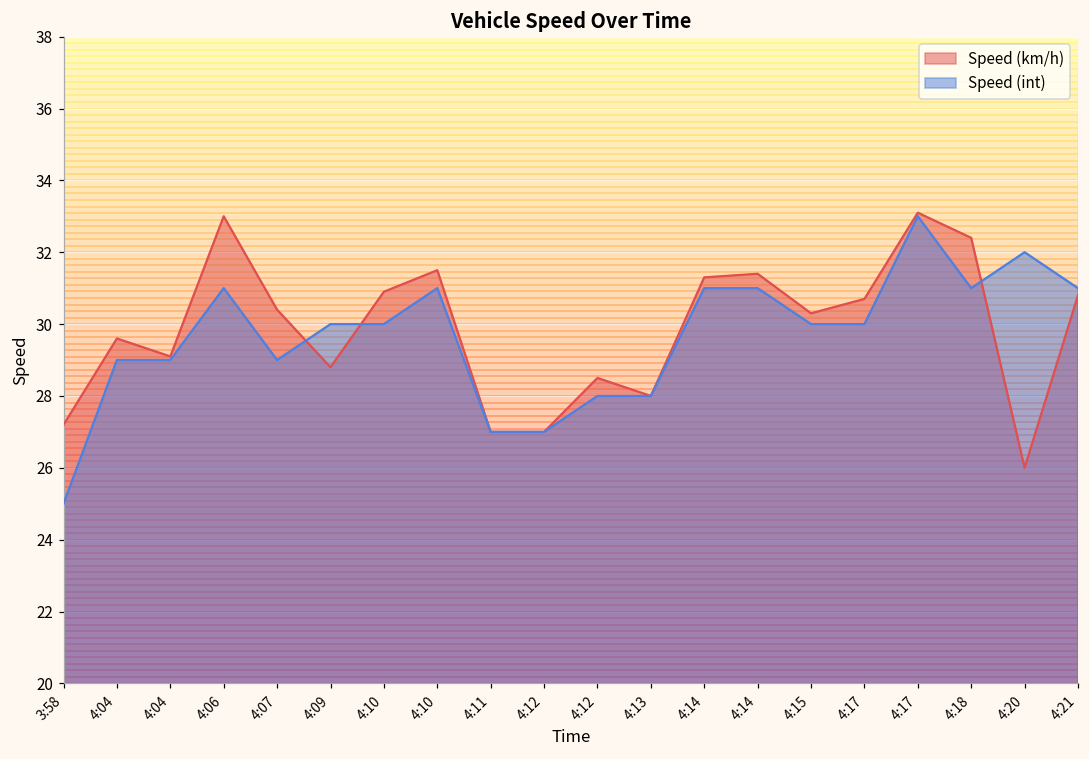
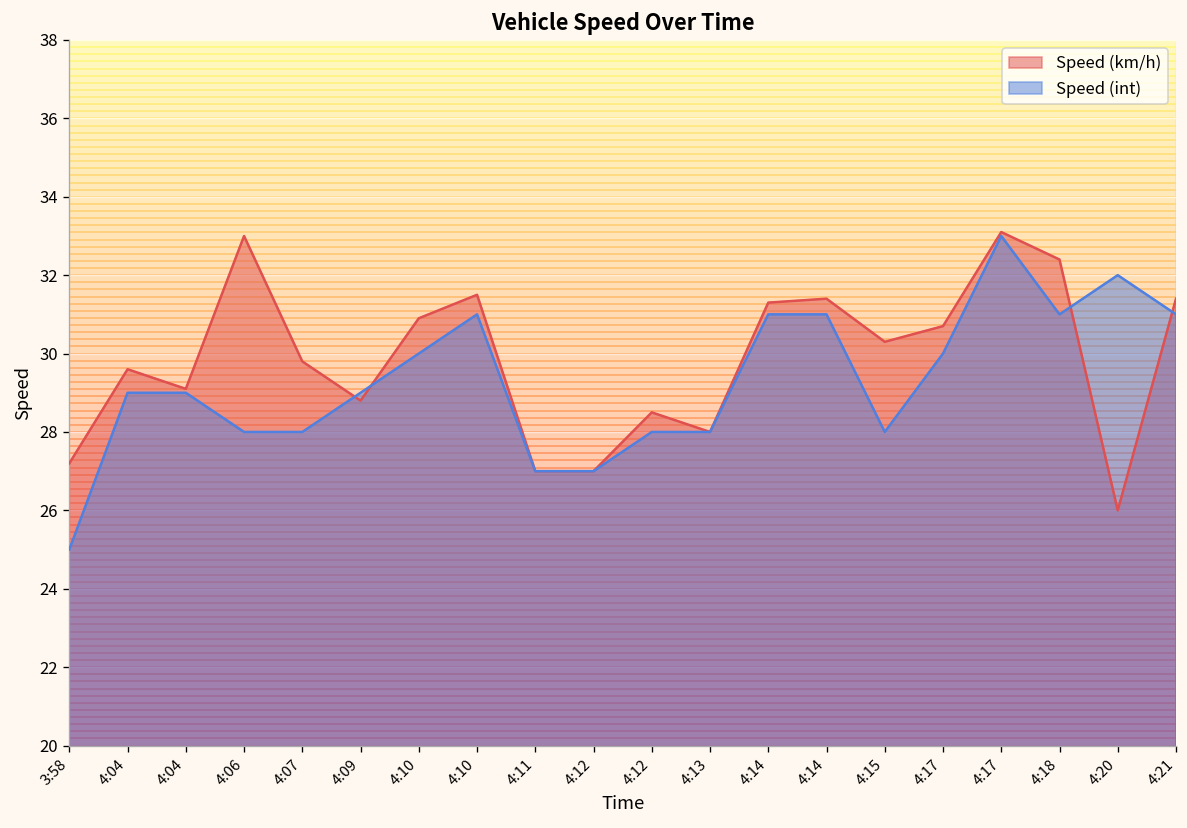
  {
    "Speed (km/h)": {
      "3:58": 27.2,
      "4:06": 33.0,
-     "4:07": 30.4,
+     "4:07": 29.8,
      "4:09": 28.8,
      "4:15": 30.3,
      "4:18": 32.4,
      "4:20": 26.0,
-     "4:21": 30.8
+     "4:21": 31.4
    },
    "Speed (int)": {
      "3:58": 25,
-     "4:06": 31,
-     "4:07": 29,
-     "4:09": 30,
-     "4:15": 30,
+     "4:06": 28,
+     "4:07": 28,
+     "4:09": 29,
+     "4:15": 28,
      "4:18": 31,
      "4:20": 32,
      "4:21": 31
    }
  }
